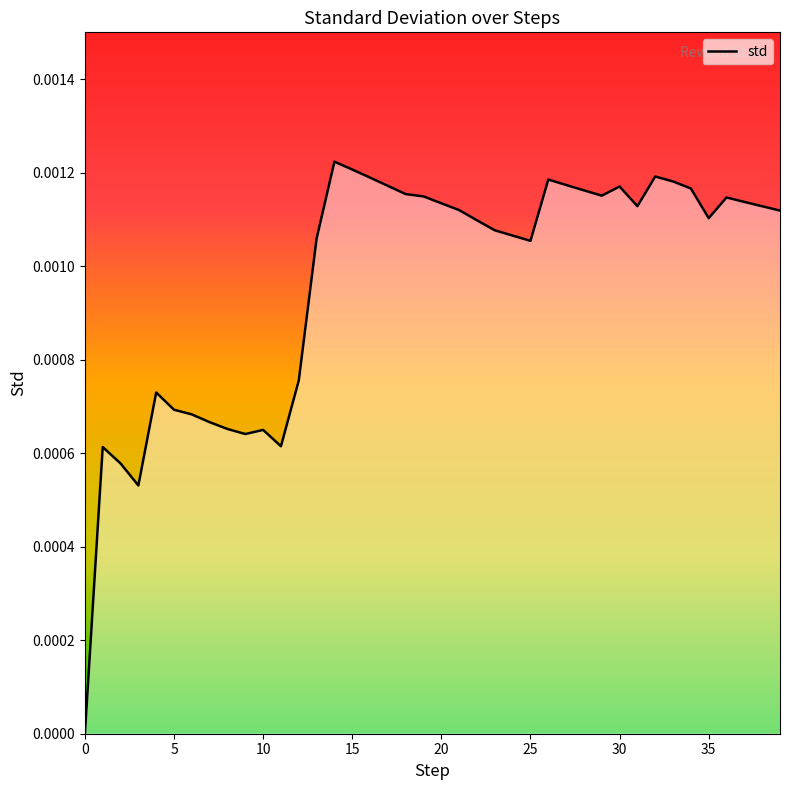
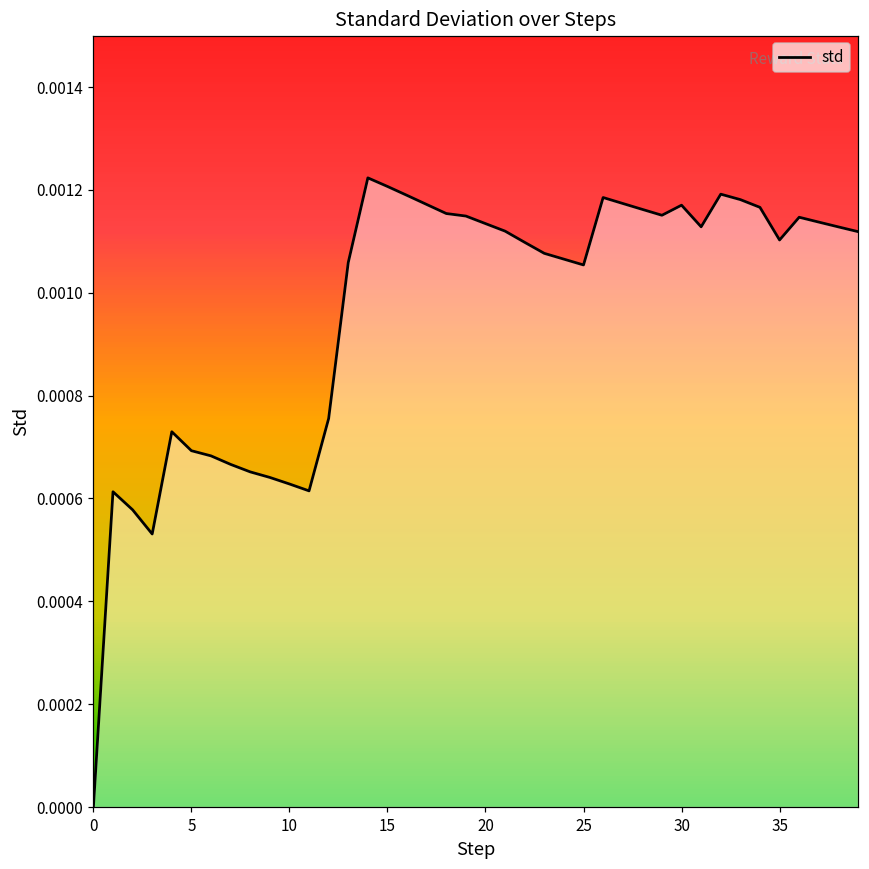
  {
    "0": 0.00000,
    "5": 0.00069,
-   "10": 0.00065,
+   "10": 0.00063,
    "15": 0.00121,
    "20": 0.00113,
    "25": 0.00105,
    "30": 0.00117,
    "35": 0.00110
  }
